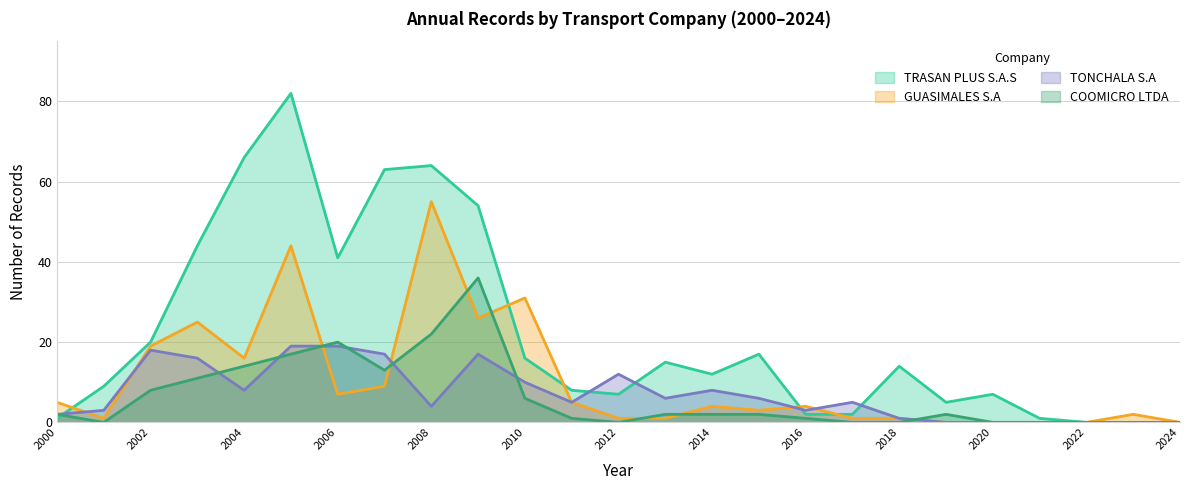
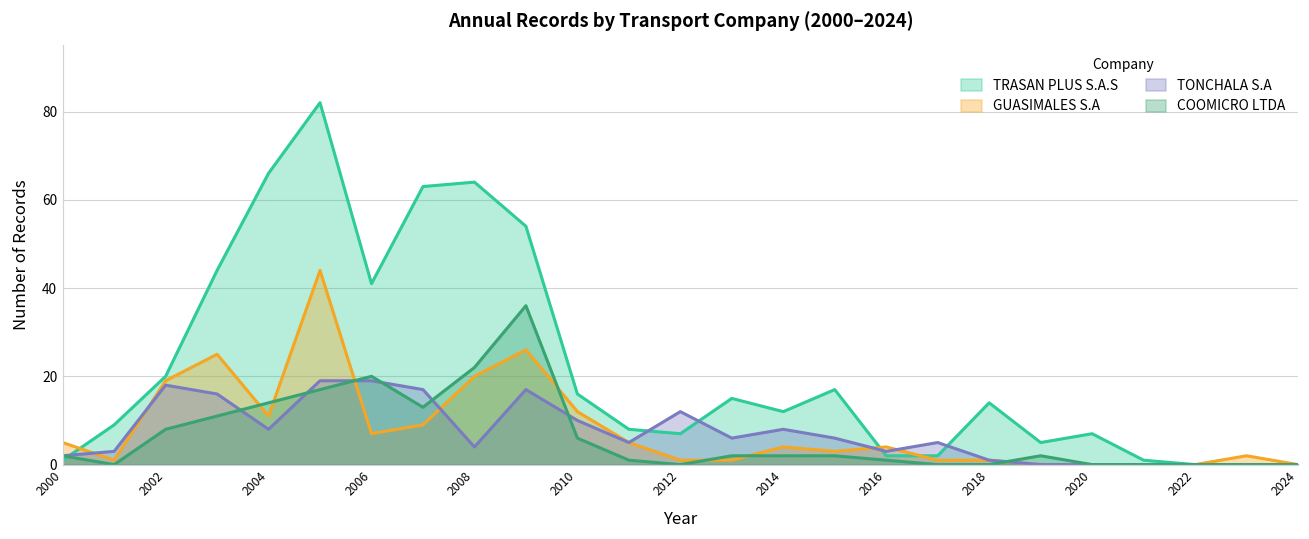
  {
    "GUASIMALES S.A": {
      "2000": 5,
      "2002": 19,
-     "2004": 16,
+     "2004": 11,
      "2006": 7,
-     "2008": 55,
-     "2010": 31,
+     "2008": 20,
+     "2010": 12,
      "2012": 1,
      "2014": 4,
      "2016": 4
    }
  }
